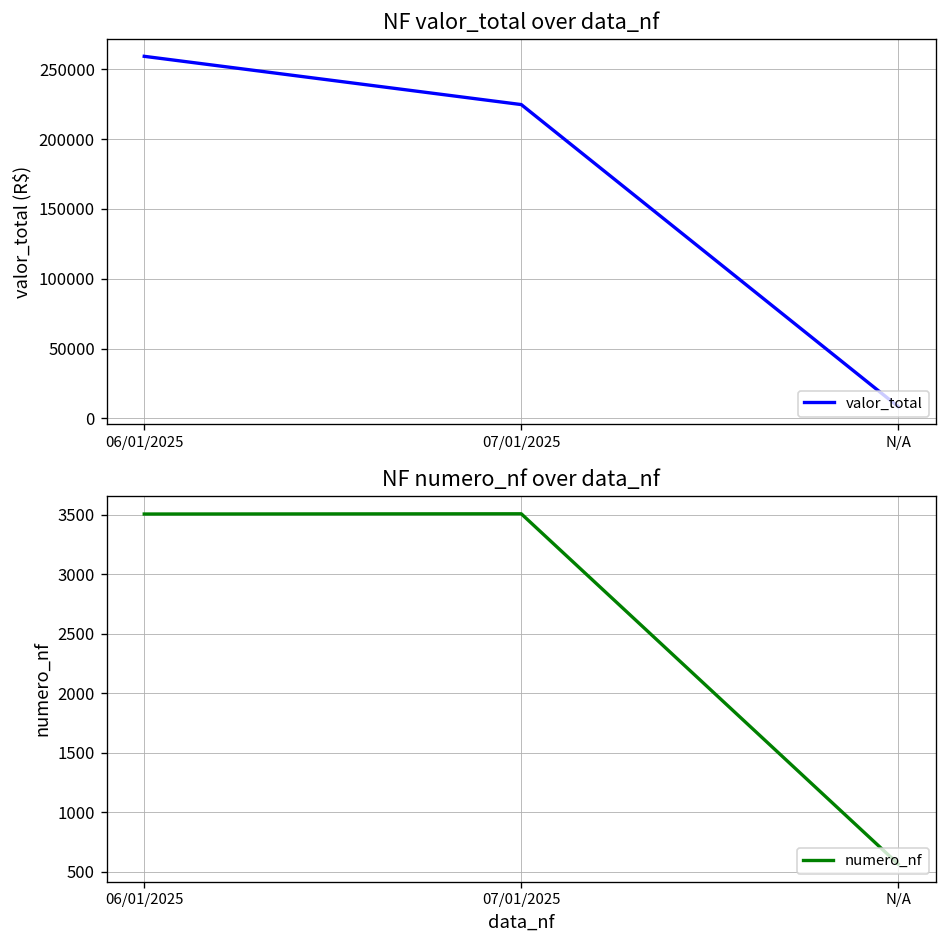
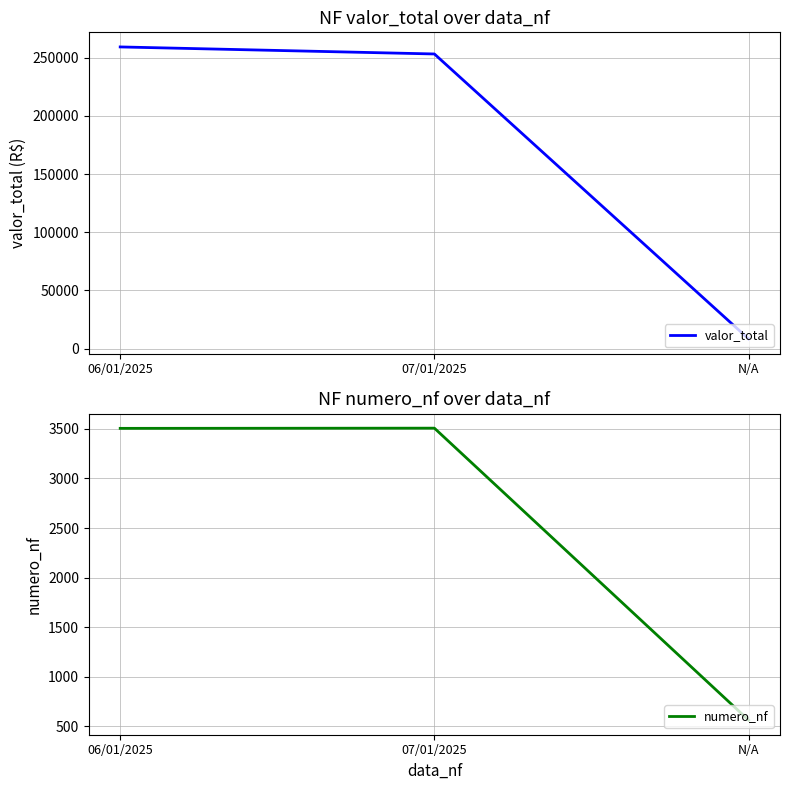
  {
    "NF valor_total over data_nf": {
      "06/01/2025": 259000,
-     "07/01/2025": 225000
+     "07/01/2025": 253000
    },
    "NF numero_nf over data_nf": {
      "06/01/2025": 3500,
      "07/01/2025": 3500
    }
  }
